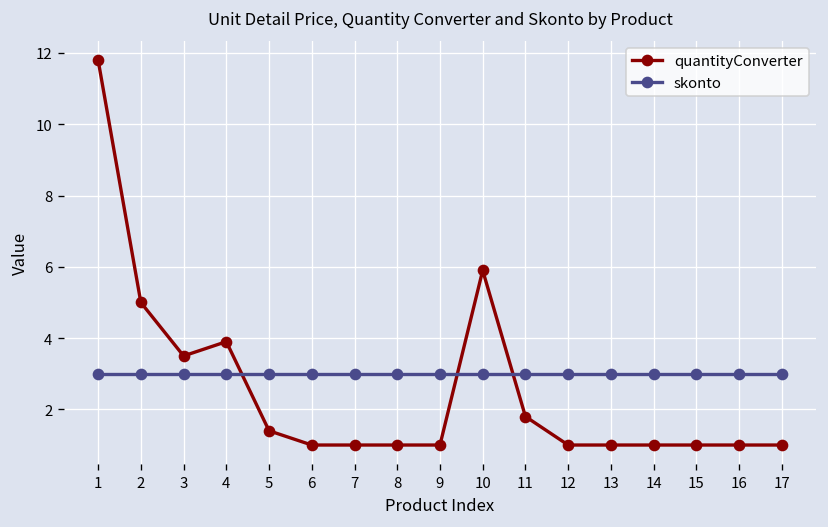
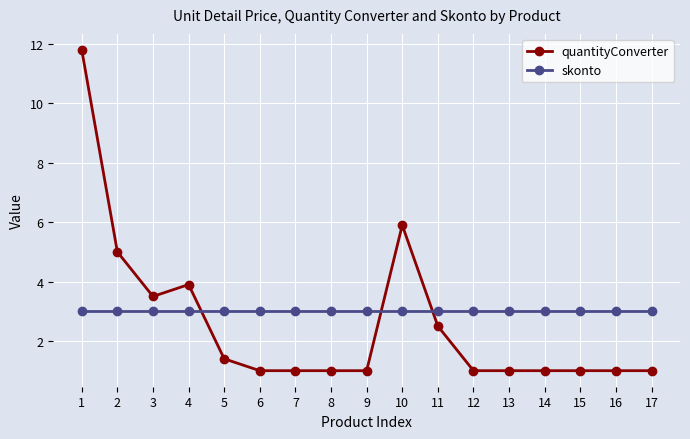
  {
    "quantityConverter": {
      "1": 11.8,
      "2": 5.0,
      "3": 3.5,
      "4": 3.9,
      "5": 1.4,
      "6": 1.0,
      "7": 1.0,
      "8": 1.0,
      "9": 1.0,
      "10": 5.9,
-     "11": 1.8,
+     "11": 2.5,
      "12": 1.0,
      "13": 1.0,
      "14": 1.0,
      "15": 1.0,
      "16": 1.0,
      "17": 1.0
    },
    "skonto": {
      "1": 3.0,
      "2": 3.0,
      "3": 3.0,
      "4": 3.0,
      "5": 3.0,
      "6": 3.0,
      "7": 3.0,
      "8": 3.0,
      "9": 3.0,
      "10": 3.0,
      "11": 3.0,
      "12": 3.0,
      "13": 3.0,
      "14": 3.0,
      "15": 3.0,
      "16": 3.0,
      "17": 3.0
    }
  }
